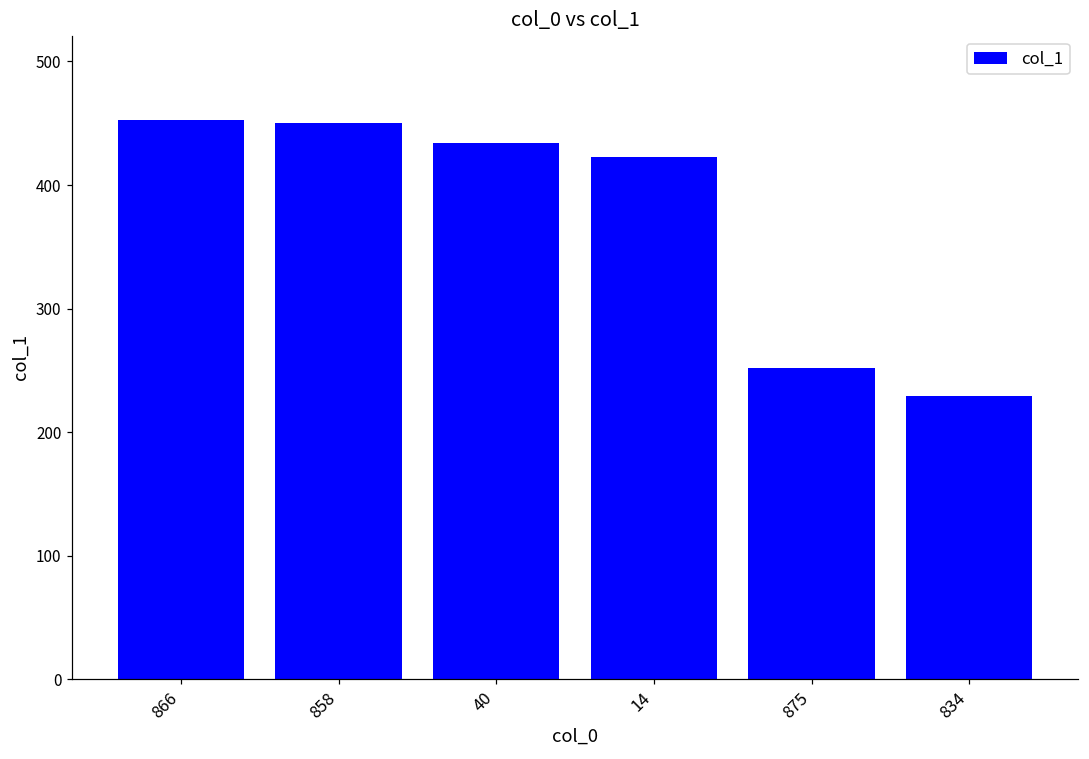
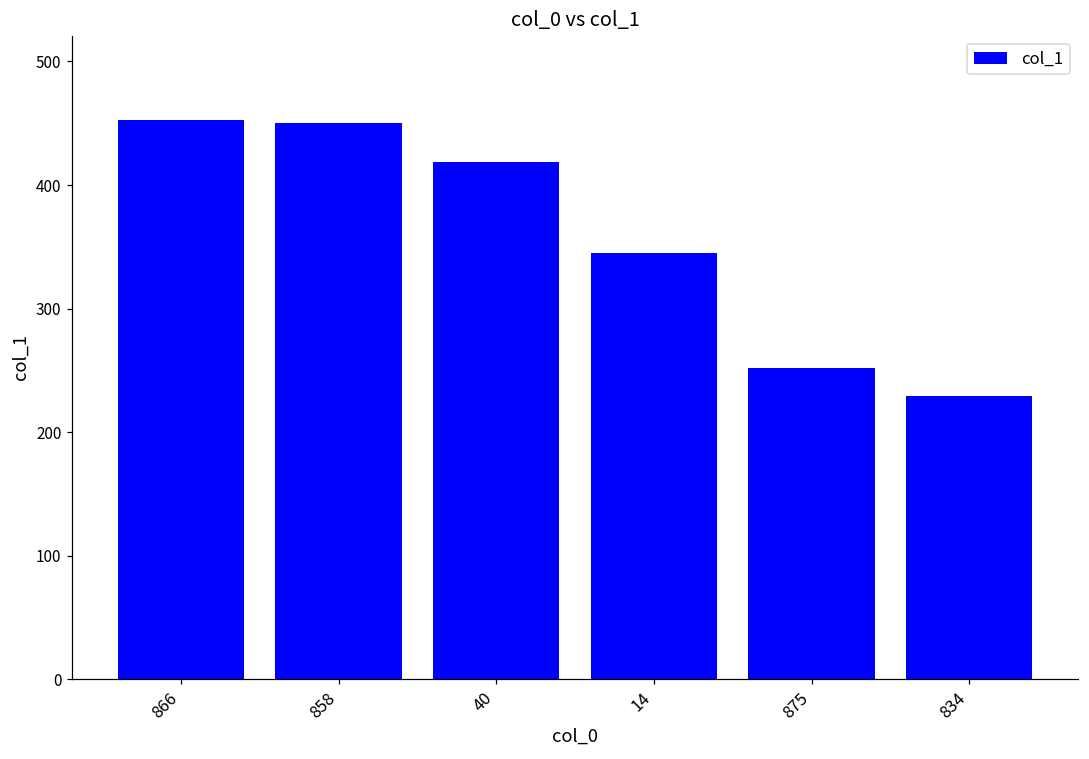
  {
    "866": 453,
    "858": 450,
-   "40": 434,
-   "14": 423,
+   "40": 419,
+   "14": 345,
    "875": 252,
    "834": 229
  }
